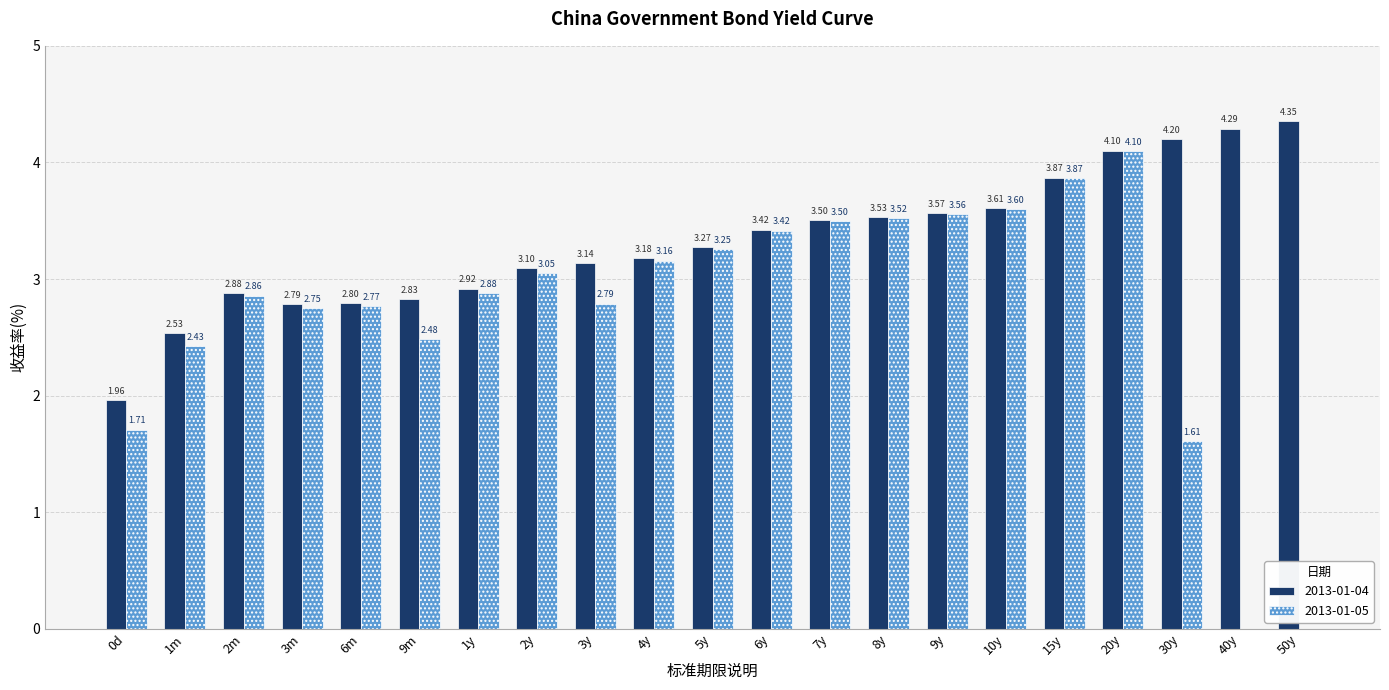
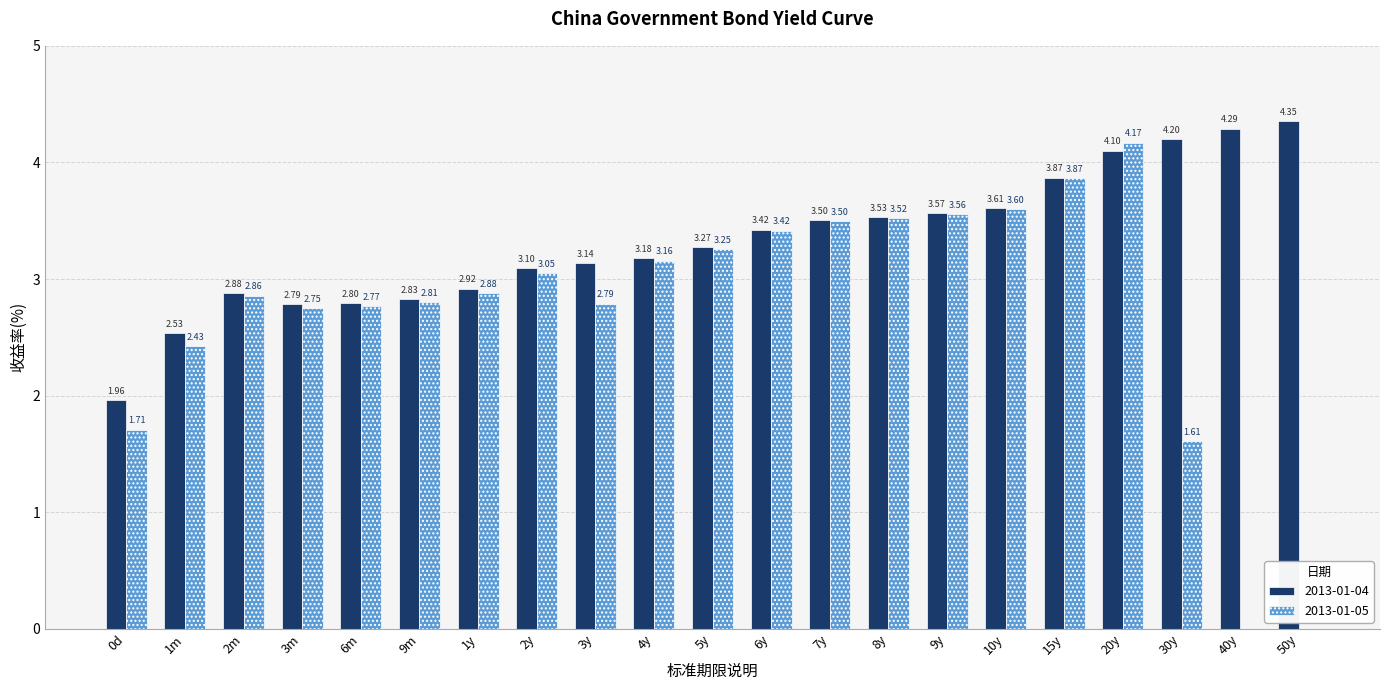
  {
    "2013-01-04": {
      "0d": 1.96,
      "1m": 2.53,
      "2m": 2.88,
      "3m": 2.79,
      "6m": 2.80,
      "9m": 2.83,
      "1y": 2.92,
      "2y": 3.10,
      "3y": 3.14,
      "4y": 3.18,
      "5y": 3.27,
      "6y": 3.42,
      "7y": 3.50,
      "8y": 3.53,
      "9y": 3.57,
      "10y": 3.61,
      "15y": 3.87,
      "20y": 4.10,
      "30y": 4.20,
      "40y": 4.29,
      "50y": 4.35
    },
    "2013-01-05": {
      "0d": 1.71,
      "1m": 2.43,
      "2m": 2.86,
      "3m": 2.75,
      "6m": 2.77,
-     "9m": 2.48,
+     "9m": 2.81,
      "1y": 2.88,
      "2y": 3.05,
      "3y": 2.79,
      "4y": 3.16,
      "5y": 3.25,
      "6y": 3.42,
      "7y": 3.50,
      "8y": 3.52,
      "9y": 3.56,
      "10y": 3.60,
      "15y": 3.87,
-     "20y": 4.10,
+     "20y": 4.17,
      "30y": 1.61
    }
  }
